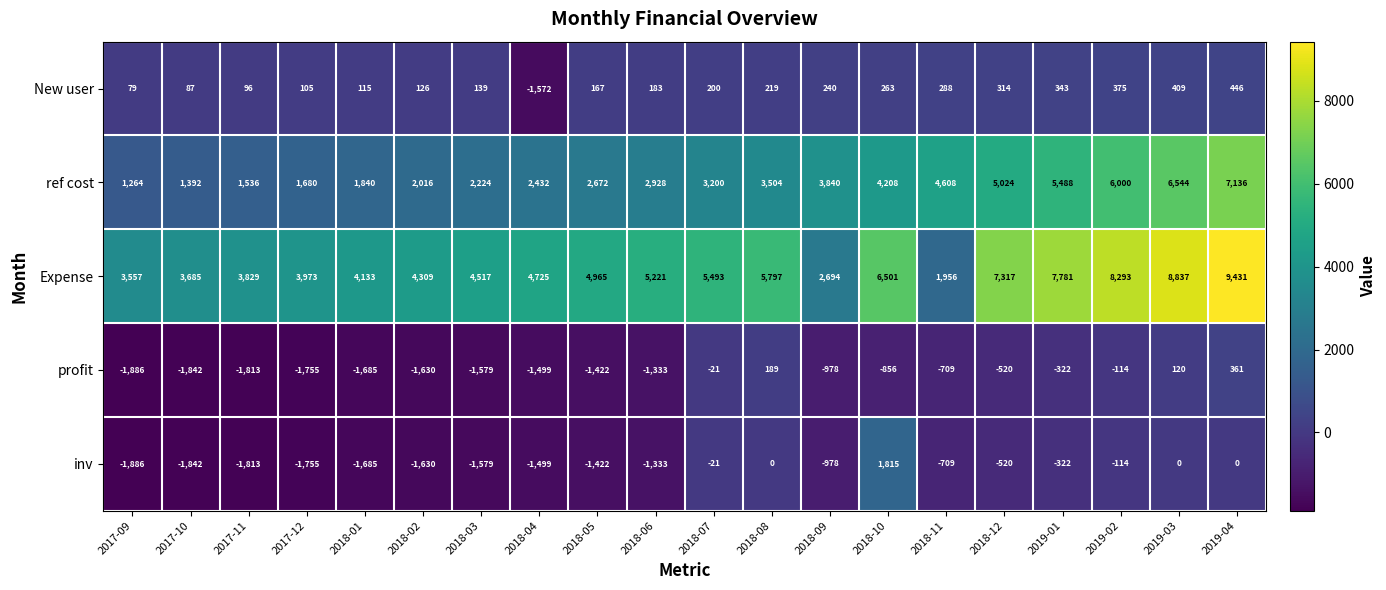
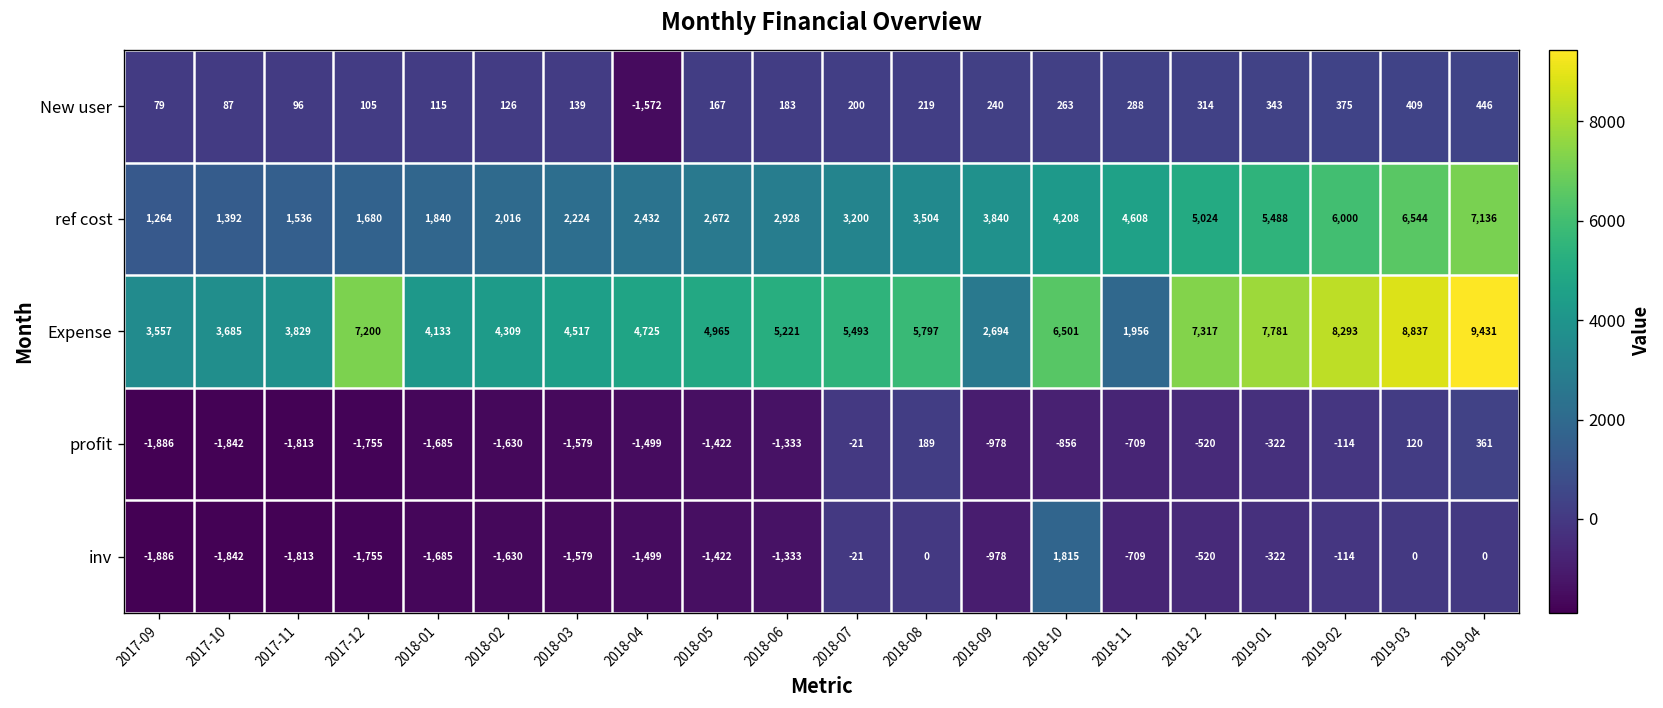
  {
    "New user": {
      "2017-09": "79",
      "2017-10": "87",
      "2017-11": "96",
      "2017-12": "105",
      "2018-01": "115",
      "2018-02": "126",
      "2018-03": "139",
      "2018-04": "-1,572",
      "2018-05": "167",
      "2018-06": "183",
      "2018-07": "200",
      "2018-08": "219",
      "2018-09": "240",
      "2018-10": "263",
      "2018-11": "288",
      "2018-12": "314",
      "2019-01": "343",
      "2019-02": "375",
      "2019-03": "409",
      "2019-04": "446"
    },
    "ref cost": {
      "2017-09": "1,264",
      "2017-10": "1,392",
      "2017-11": "1,536",
      "2017-12": "1,680",
      "2018-01": "1,840",
      "2018-02": "2,016",
      "2018-03": "2,224",
      "2018-04": "2,432",
      "2018-05": "2,672",
      "2018-06": "2,928",
      "2018-07": "3,200",
      "2018-08": "3,504",
      "2018-09": "3,840",
      "2018-10": "4,208",
      "2018-11": "4,608",
      "2018-12": "5,024",
      "2019-01": "5,488",
      "2019-02": "6,000",
      "2019-03": "6,544",
      "2019-04": "7,136"
    },
    "Expense": {
      "2017-09": "3,557",
      "2017-10": "3,685",
      "2017-11": "3,829",
-     "2017-12": "3,973",
+     "2017-12": "7,200",
      "2018-01": "4,133",
      "2018-02": "4,309",
      "2018-03": "4,517",
      "2018-04": "4,725",
      "2018-05": "4,965",
      "2018-06": "5,221",
      "2018-07": "5,493",
      "2018-08": "5,797",
      "2018-09": "2,694",
      "2018-10": "6,501",
      "2018-11": "1,956",
      "2018-12": "7,317",
      "2019-01": "7,781",
      "2019-02": "8,293",
      "2019-03": "8,837",
      "2019-04": "9,431"
    },
    "profit": {
      "2017-09": "-1,886",
      "2017-10": "-1,842",
      "2017-11": "-1,813",
      "2017-12": "-1,755",
      "2018-01": "-1,685",
      "2018-02": "-1,630",
      "2018-03": "-1,579",
      "2018-04": "-1,499",
      "2018-05": "-1,422",
      "2018-06": "-1,333",
      "2018-07": "-21",
      "2018-08": "189",
      "2018-09": "-978",
      "2018-10": "-856",
      "2018-11": "-709",
      "2018-12": "-520",
      "2019-01": "-322",
      "2019-02": "-114",
      "2019-03": "120",
      "2019-04": "361"
    },
    "inv": {
      "2017-09": "-1,886",
      "2017-10": "-1,842",
      "2017-11": "-1,813",
      "2017-12": "-1,755",
      "2018-01": "-1,685",
      "2018-02": "-1,630",
      "2018-03": "-1,579",
      "2018-04": "-1,499",
      "2018-05": "-1,422",
      "2018-06": "-1,333",
      "2018-07": "-21",
      "2018-08": "0",
      "2018-09": "-978",
      "2018-10": "1,815",
      "2018-11": "-709",
      "2018-12": "-520",
      "2019-01": "-322",
      "2019-02": "-114",
      "2019-03": "0",
      "2019-04": "0"
    }
  }
